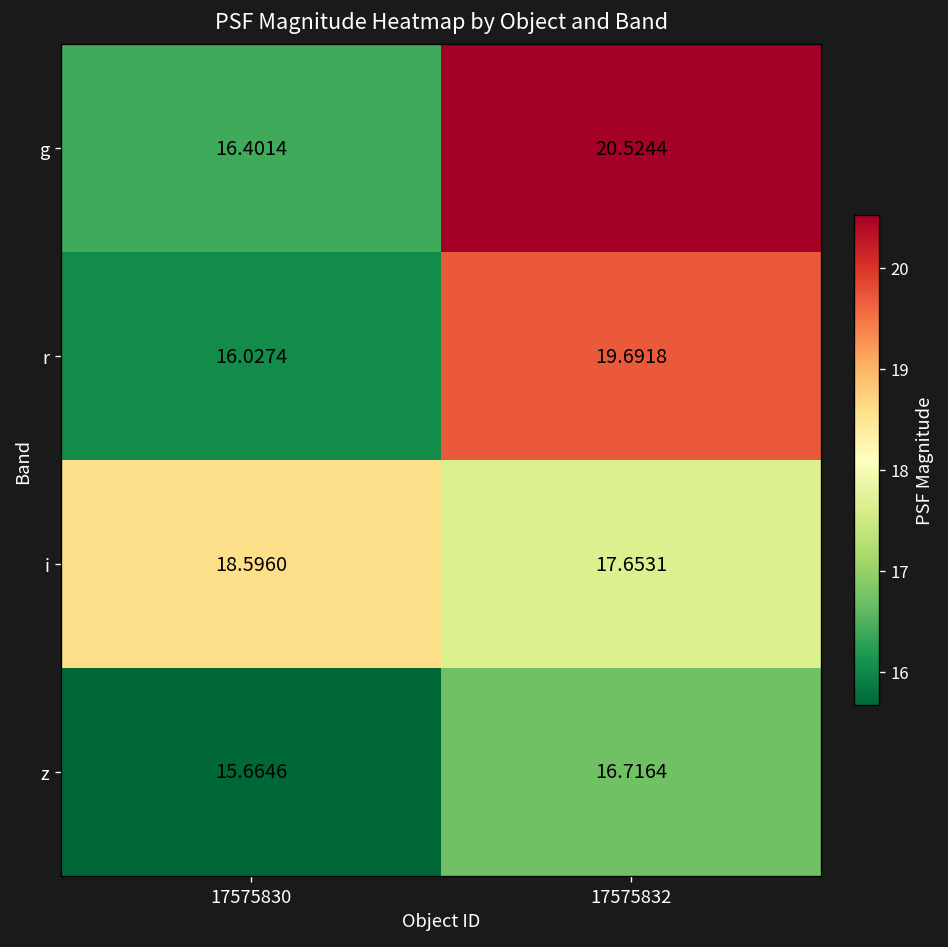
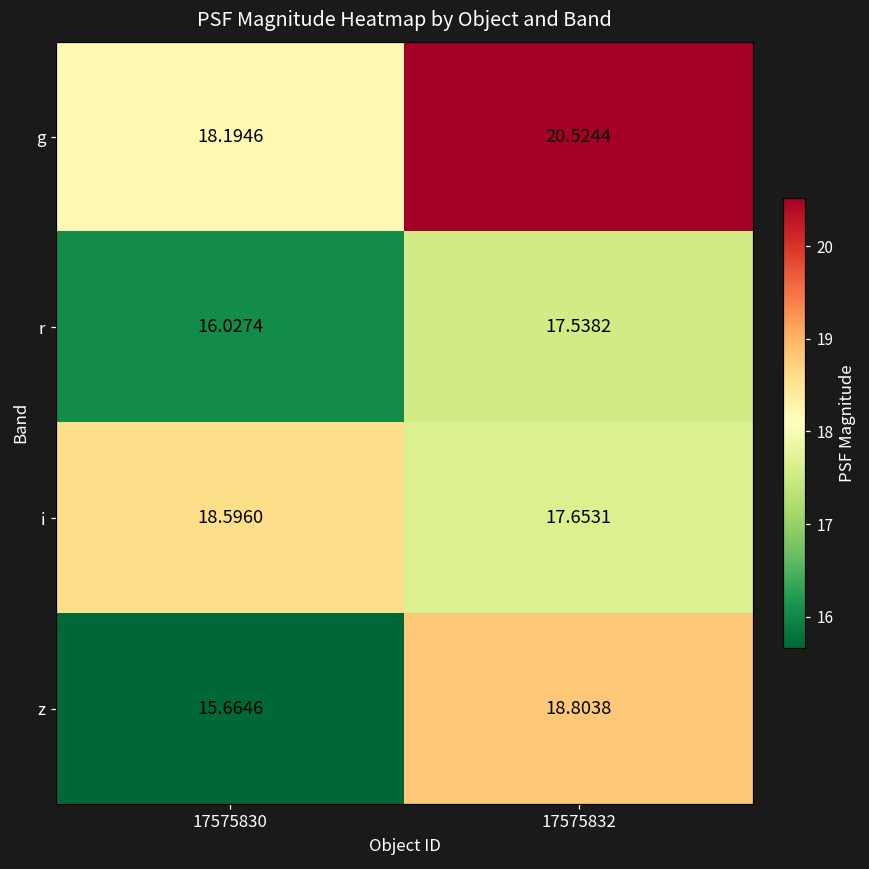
  {
    "g": {
-     "17575830": 16.4014,
+     "17575830": 18.1946,
      "17575832": 20.5244
    },
    "r": {
      "17575830": 16.0274,
-     "17575832": 19.6918
+     "17575832": 17.5382
    },
    "i": {
      "17575830": 18.5960,
      "17575832": 17.6531
    },
    "z": {
      "17575830": 15.6646,
-     "17575832": 16.7164
+     "17575832": 18.8038
    }
  }
